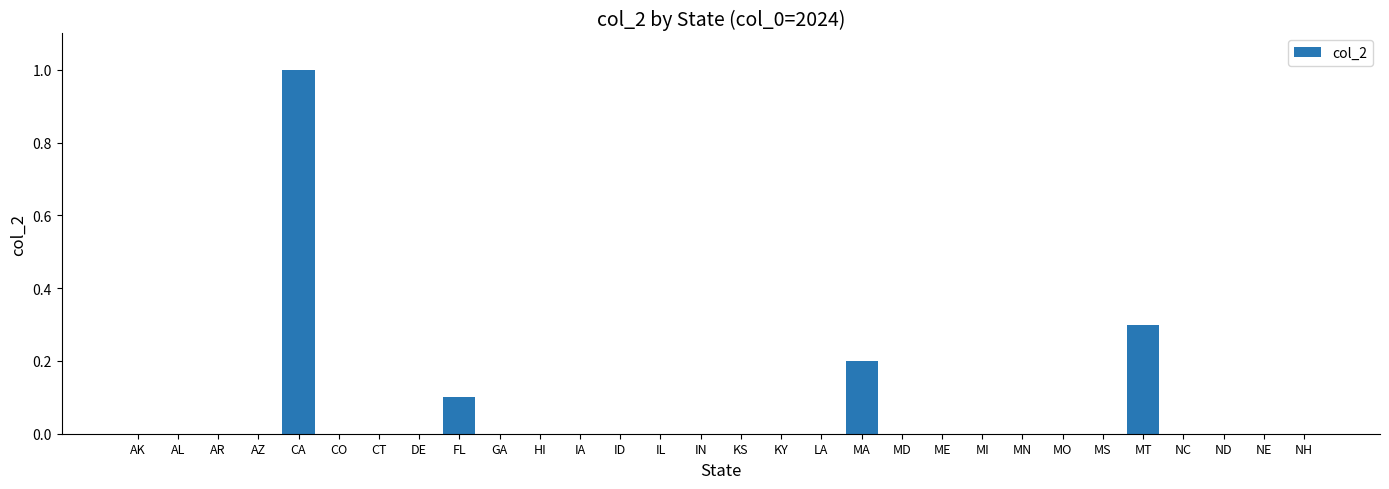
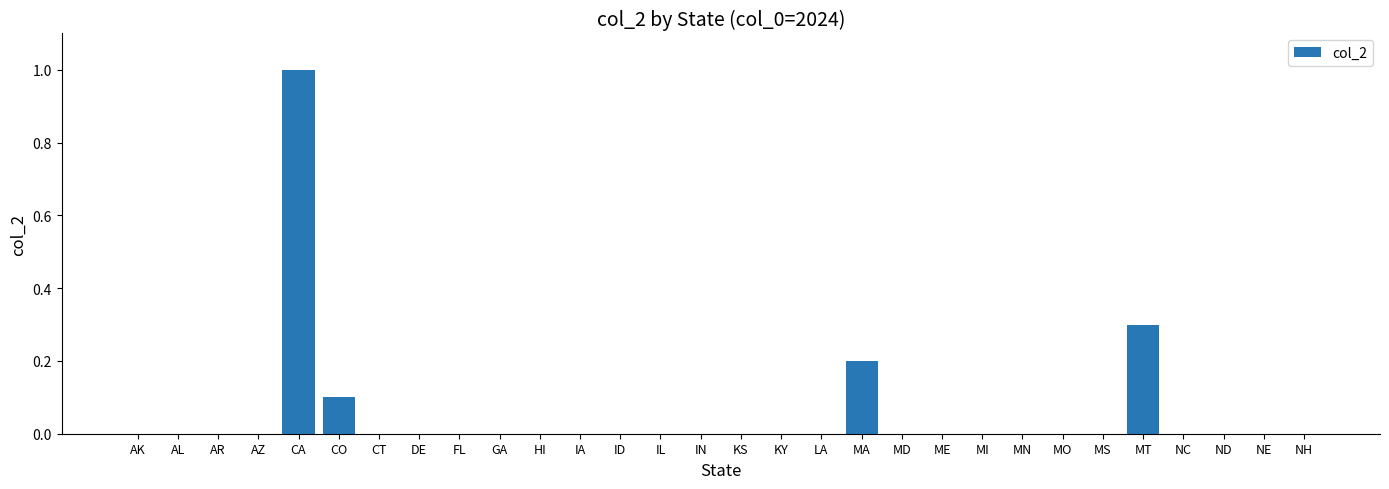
  {
    "AK": 0.0,
    "AL": 0.0,
    "AR": 0.0,
    "AZ": 0.0,
    "CA": 1.0,
-   "CO": 0.0,
+   "CO": 0.1,
    "CT": 0.0,
    "DE": 0.0,
-   "FL": 0.1,
+   "FL": 0.0,
    "GA": 0.0,
    "HI": 0.0,
    "IA": 0.0,
    "ID": 0.0,
    "IL": 0.0,
    "IN": 0.0,
    "KS": 0.0,
    "KY": 0.0,
    "LA": 0.0,
    "MA": 0.2,
    "MD": 0.0,
    "ME": 0.0,
    "MI": 0.0,
    "MN": 0.0,
    "MO": 0.0,
    "MS": 0.0,
    "MT": 0.3,
    "NC": 0.0,
    "ND": 0.0,
    "NE": 0.0,
    "NH": 0.0
  }
